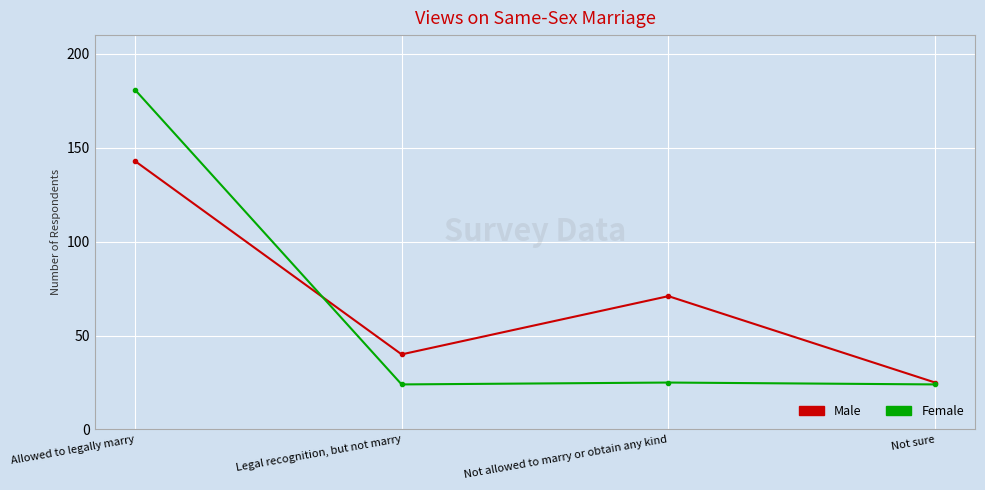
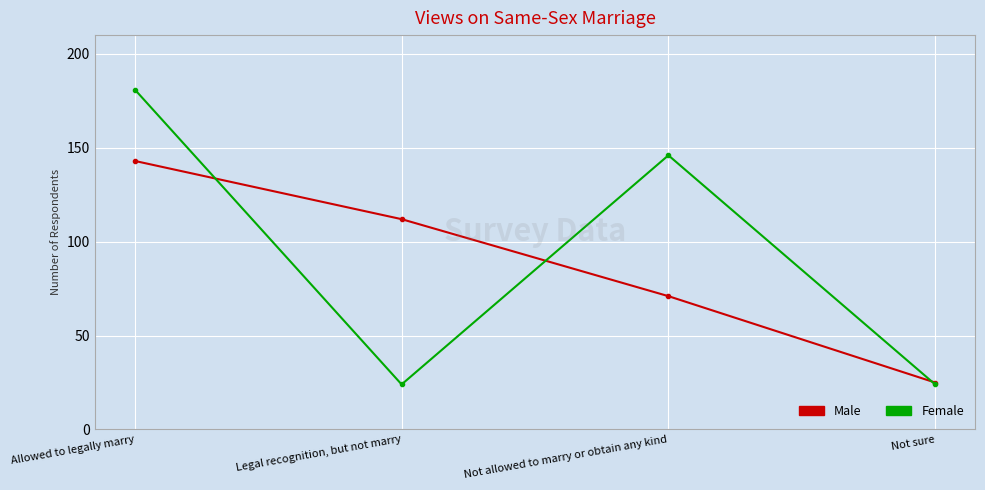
  {
    "Male": {
      "Allowed to legally marry": 143,
-     "Legal recognition, but not marry": 40,
+     "Legal recognition, but not marry": 112,
      "Not allowed to marry or obtain any kind": 71
    },
    "Female": {
      "Allowed to legally marry": 181,
      "Legal recognition, but not marry": 24,
-     "Not allowed to marry or obtain any kind": 25
+     "Not allowed to marry or obtain any kind": 146
    }
  }
